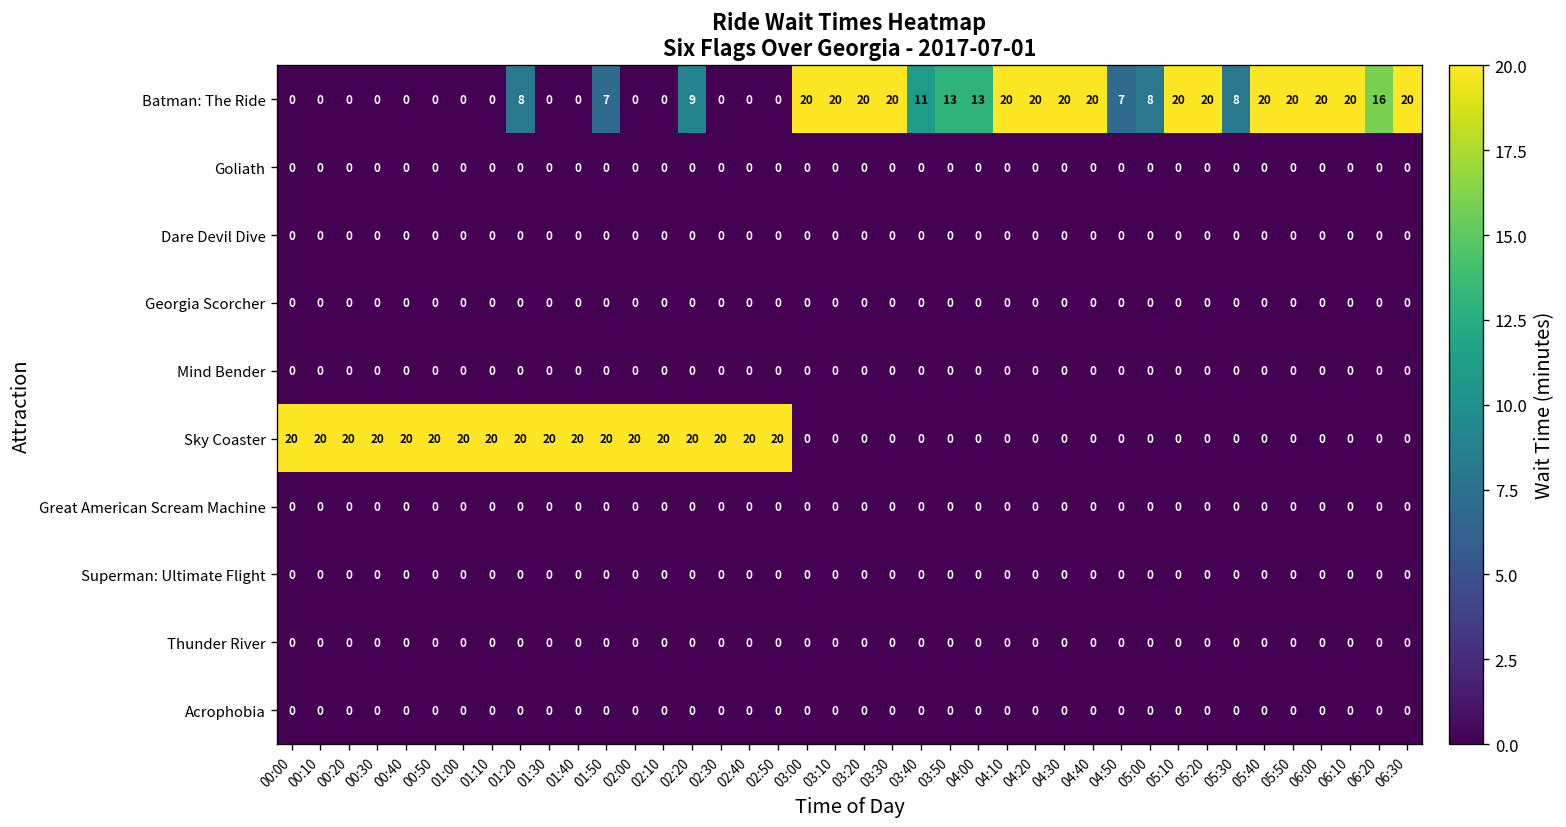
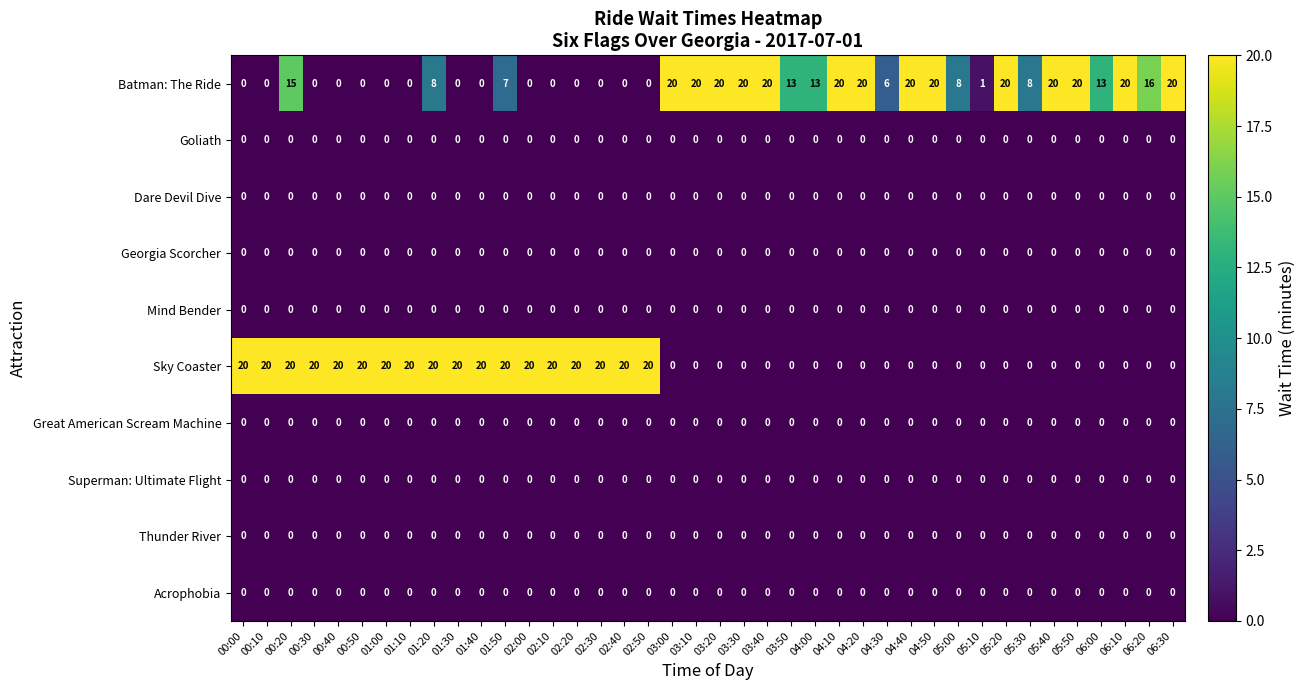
  {
    "Batman: The Ride": {
      "00:00": 0,
      "00:10": 0,
-     "00:20": 0,
+     "00:20": 15,
      "00:30": 0,
      "00:40": 0,
      "00:50": 0,
      "01:00": 0,
      "01:10": 0,
      "01:20": 8,
      "01:30": 0,
      "01:40": 0,
      "01:50": 7,
      "02:00": 0,
      "02:10": 0,
-     "02:20": 9,
+     "02:20": 0,
      "02:30": 0,
      "02:40": 0,
      "02:50": 0,
      "03:00": 20,
      "03:10": 20,
      "03:20": 20,
      "03:30": 20,
-     "03:40": 11,
+     "03:40": 20,
      "03:50": 13,
      "04:00": 13,
      "04:10": 20,
      "04:20": 20,
-     "04:30": 20,
+     "04:30": 6,
      "04:40": 20,
-     "04:50": 7,
+     "04:50": 20,
      "05:00": 8,
-     "05:10": 20,
+     "05:10": 1,
      "05:20": 20,
      "05:30": 8,
      "05:40": 20,
      "05:50": 20,
-     "06:00": 20,
+     "06:00": 13,
      "06:10": 20,
      "06:20": 16,
      "06:30": 20
    }
  }
